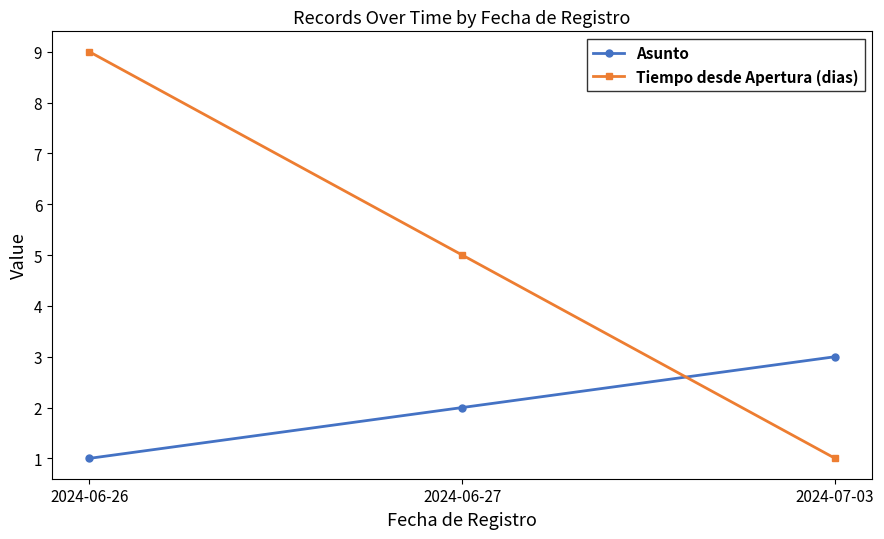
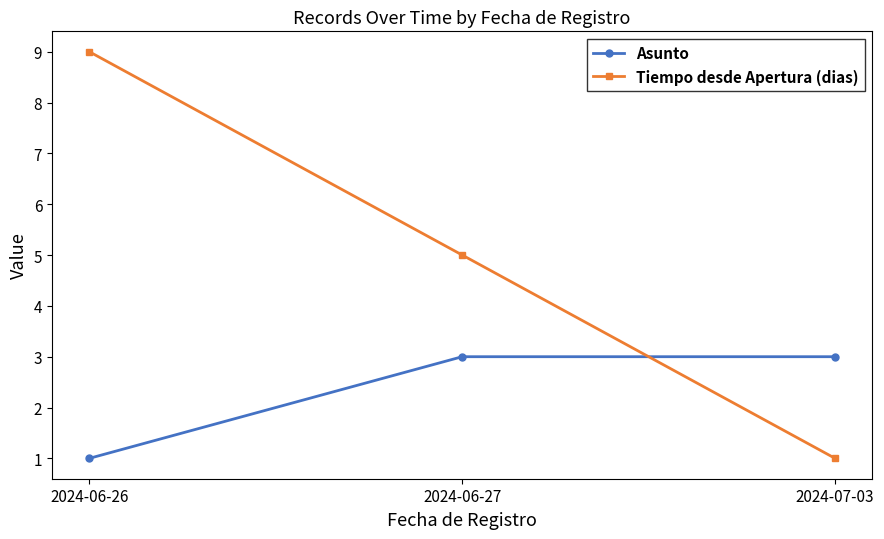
  {
    "Asunto": {
      "2024-06-26": 1,
-     "2024-06-27": 2,
+     "2024-06-27": 3,
      "2024-07-03": 3
    },
    "Tiempo desde Apertura (dias)": {
      "2024-06-26": 9,
      "2024-06-27": 5,
      "2024-07-03": 1
    }
  }
